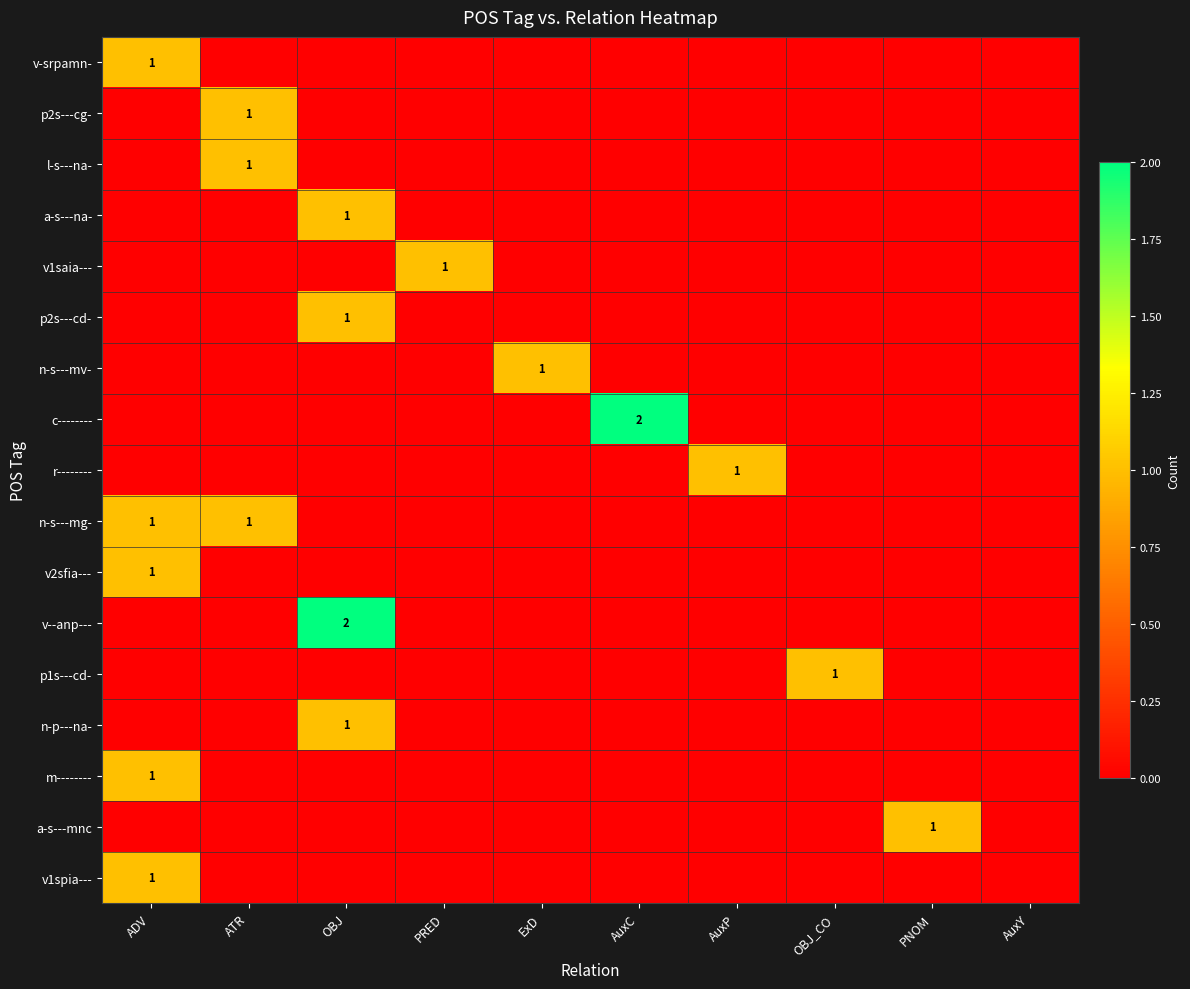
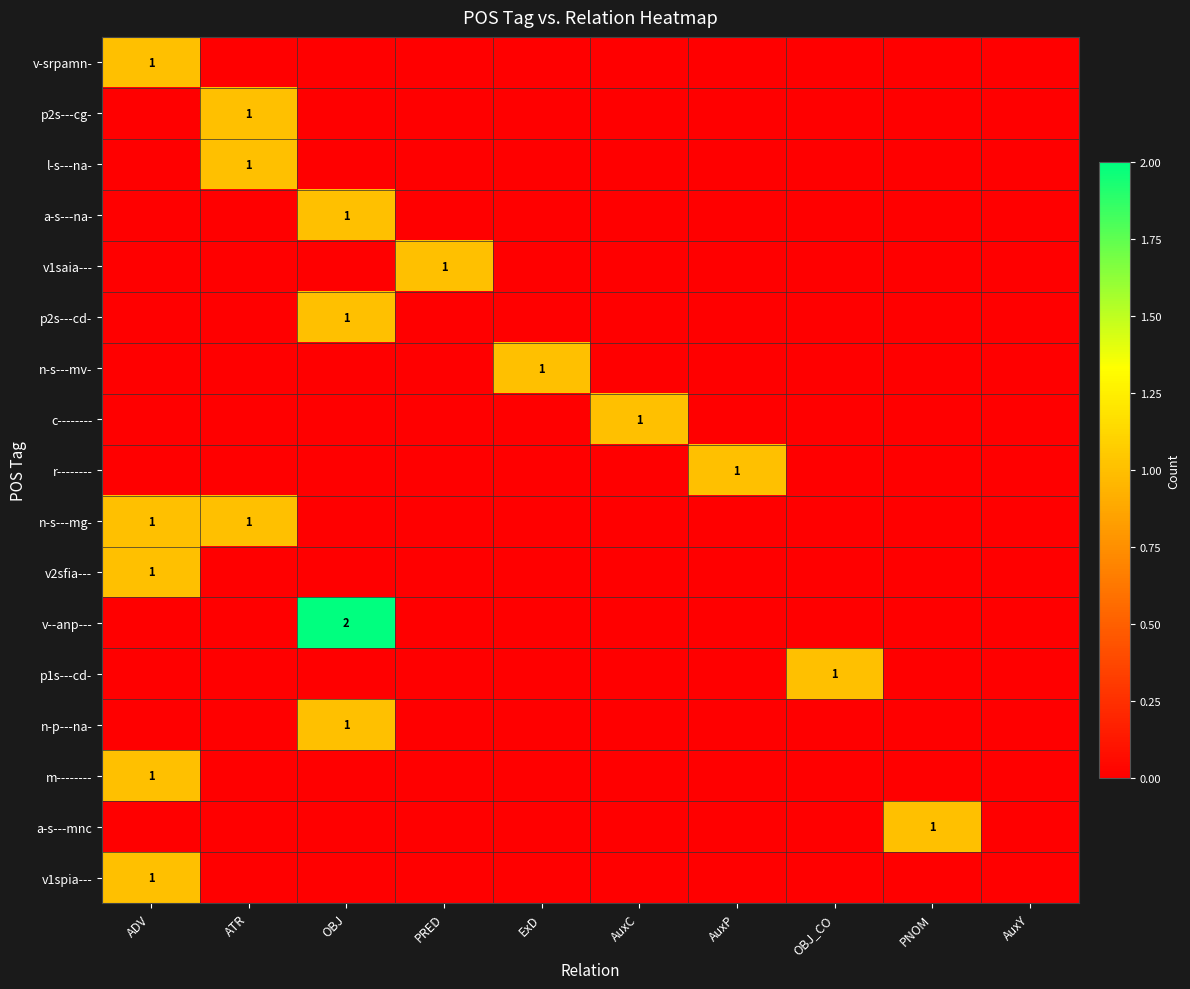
  {
    "v-srpamn-": {
      "ADV": 1
    },
    "p2s---cg-": {
      "ATR": 1
    },
    "l-s---na-": {
      "ATR": 1
    },
    "a-s---na-": {
      "OBJ": 1
    },
    "v1saia---": {
      "PRED": 1
    },
    "p2s---cd-": {
      "OBJ": 1
    },
    "n-s---mv-": {
      "ExD": 1
    },
    "c--------": {
-     "AuxC": 2
+     "AuxC": 1
    },
    "r--------": {
      "AuxP": 1
    },
    "n-s---mg-": {
      "ADV": 1,
      "ATR": 1
    },
    "v2sfia---": {
      "ADV": 1
    },
    "v--anp---": {
      "OBJ": 2
    },
    "p1s---cd-": {
      "OBJ_CO": 1
    },
    "n-p---na-": {
      "OBJ": 1
    },
    "m--------": {
      "ADV": 1
    },
    "a-s---mnc": {
      "PNOM": 1
    },
    "v1spia---": {
      "ADV": 1
    }
  }
